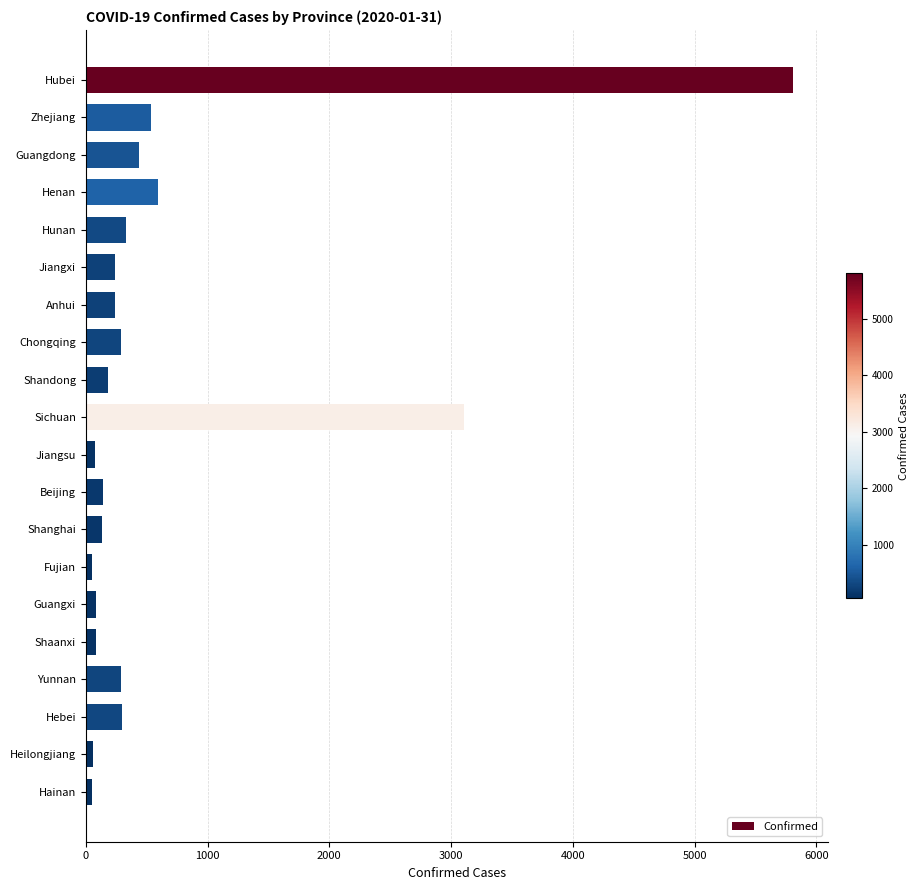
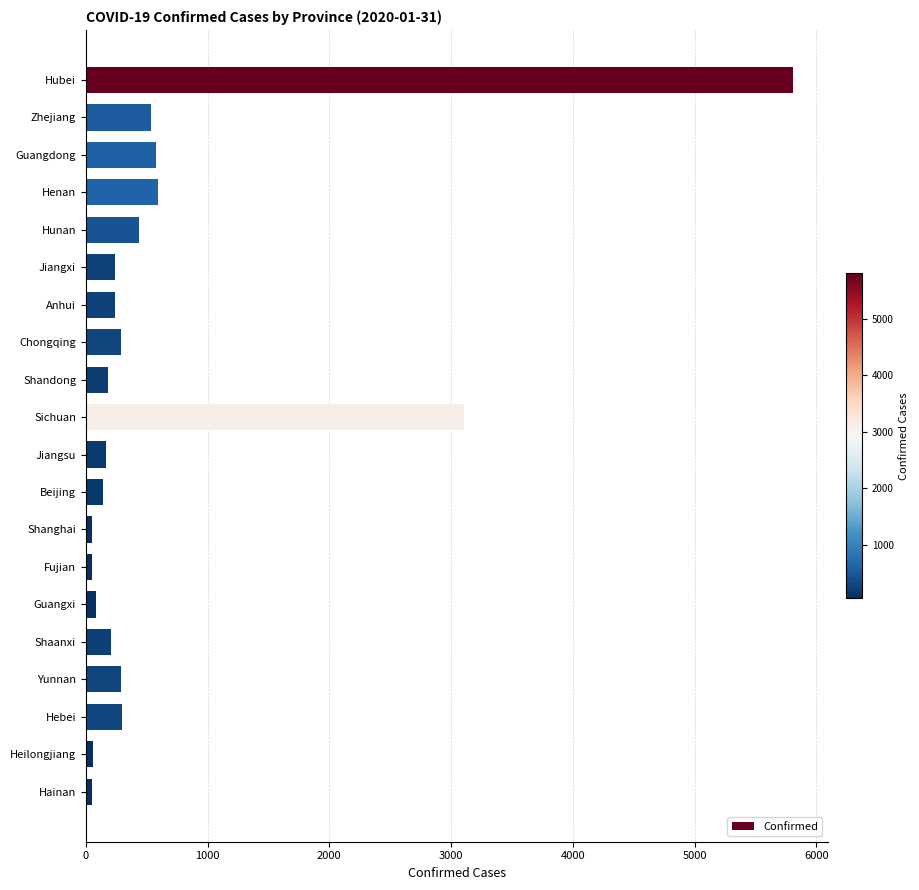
  {
    "Hubei": 5810,
    "Zhejiang": 540,
-   "Guangdong": 440,
+   "Guangdong": 580,
    "Henan": 590,
-   "Hunan": 330,
+   "Hunan": 440,
    "Jiangxi": 240,
    "Anhui": 240,
    "Chongqing": 290,
    "Shandong": 180,
    "Sichuan": 3110,
-   "Jiangsu": 80,
+   "Jiangsu": 170,
    "Beijing": 140,
-   "Shanghai": 140,
+   "Shanghai": 50,
    "Fujian": 50,
    "Guangxi": 90,
-   "Shaanxi": 90,
+   "Shaanxi": 210,
    "Yunnan": 290,
    "Hebei": 300,
    "Heilongjiang": 60,
    "Hainan": 50
  }
